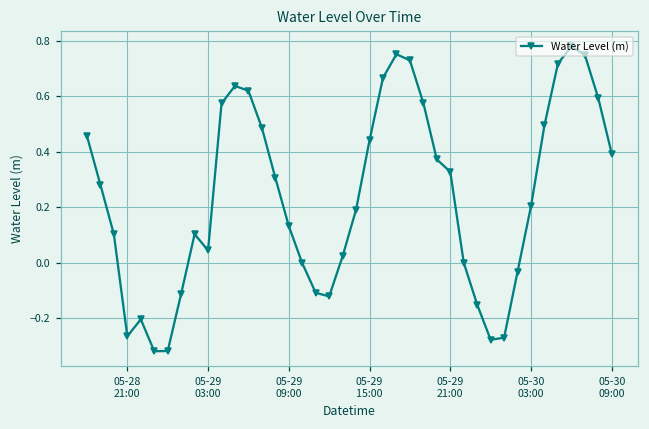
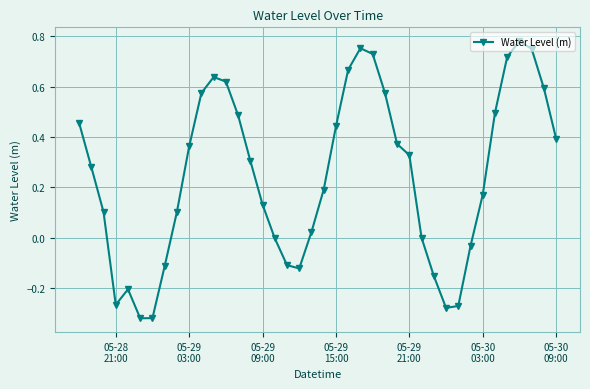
  {
    "05-28 21:00": -0.26,
-   "05-29 03:00": 0.04,
+   "05-29 03:00": 0.36,
    "05-29 09:00": 0.13,
    "05-29 15:00": 0.44,
    "05-29 21:00": 0.33,
-   "05-30 03:00": 0.20,
+   "05-30 03:00": 0.17,
    "05-30 09:00": 0.39
  }
